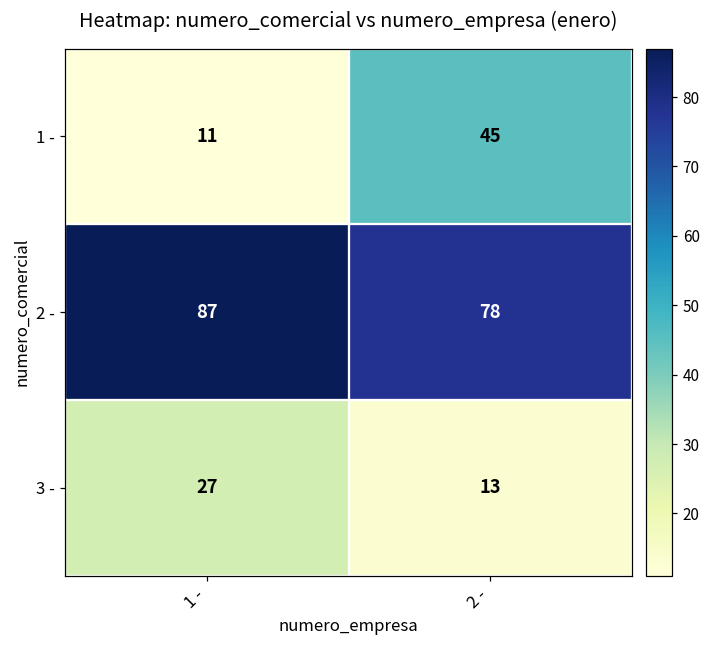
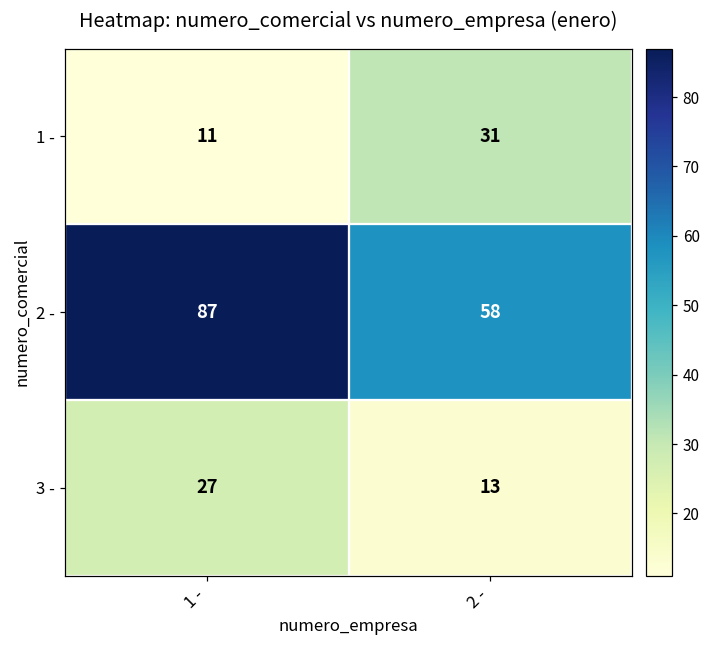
  {
    "1 -": {
      "1 -": 11,
-     "2 -": 45
+     "2 -": 31
    },
    "2 -": {
      "1 -": 87,
-     "2 -": 78
+     "2 -": 58
    },
    "3 -": {
      "1 -": 27,
      "2 -": 13
    }
  }
